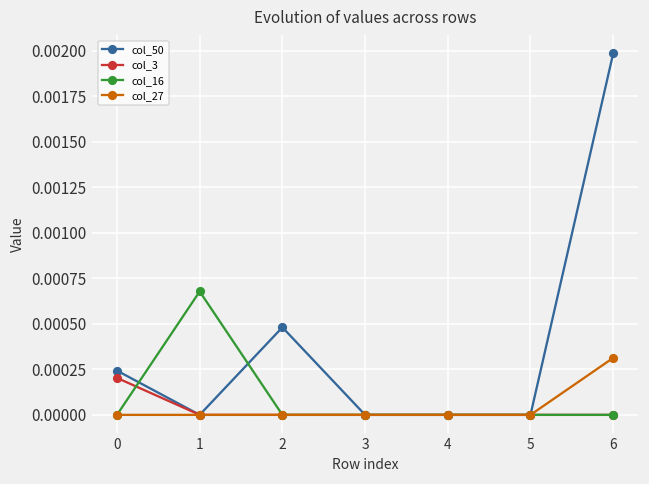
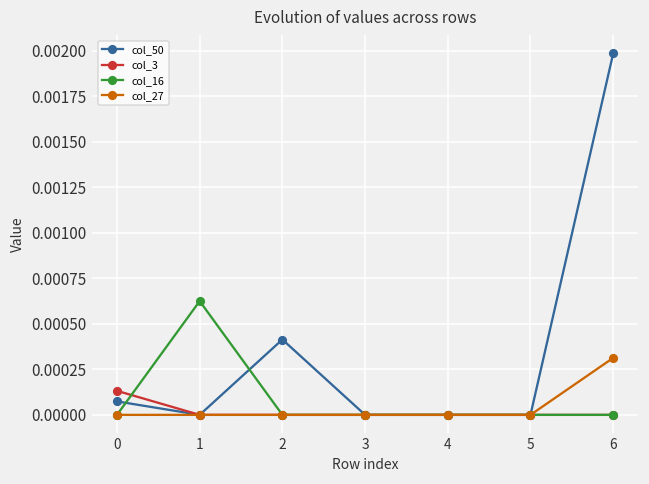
  {
    "col_50": {
-     "0": 0.00024,
-     "2": 0.00048,
+     "0": 0.00007,
+     "2": 0.00041,
      "6": 0.00199
    },
    "col_3": {
-     "0": 0.00020
+     "0": 0.00013
    },
    "col_16": {
-     "1": 0.00068
+     "1": 0.00063
    },
    "col_27": {
      "6": 0.00031
    }
  }
